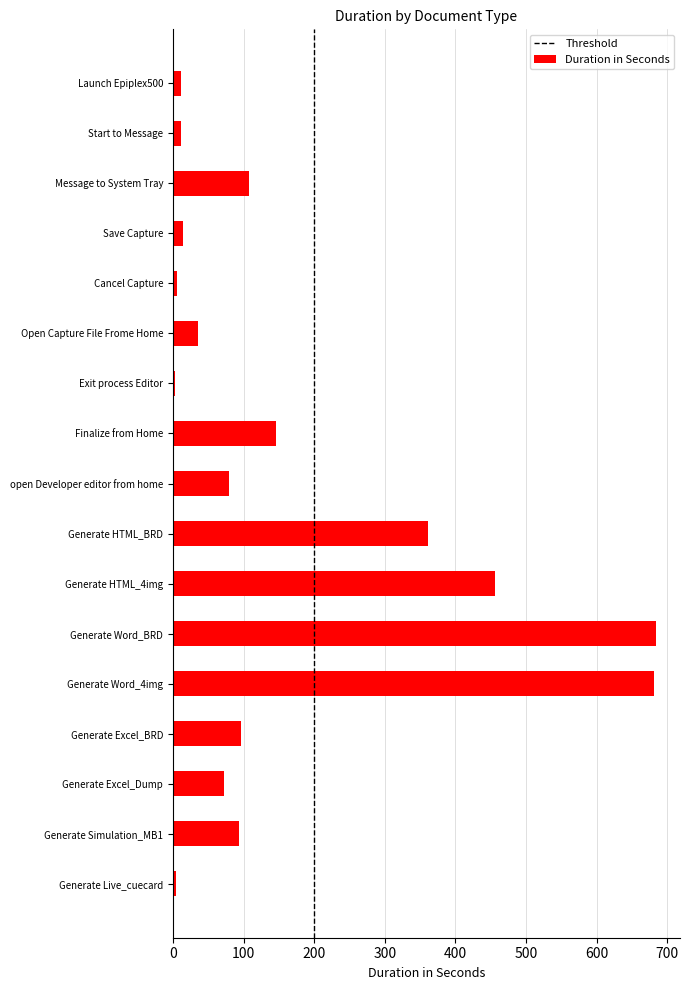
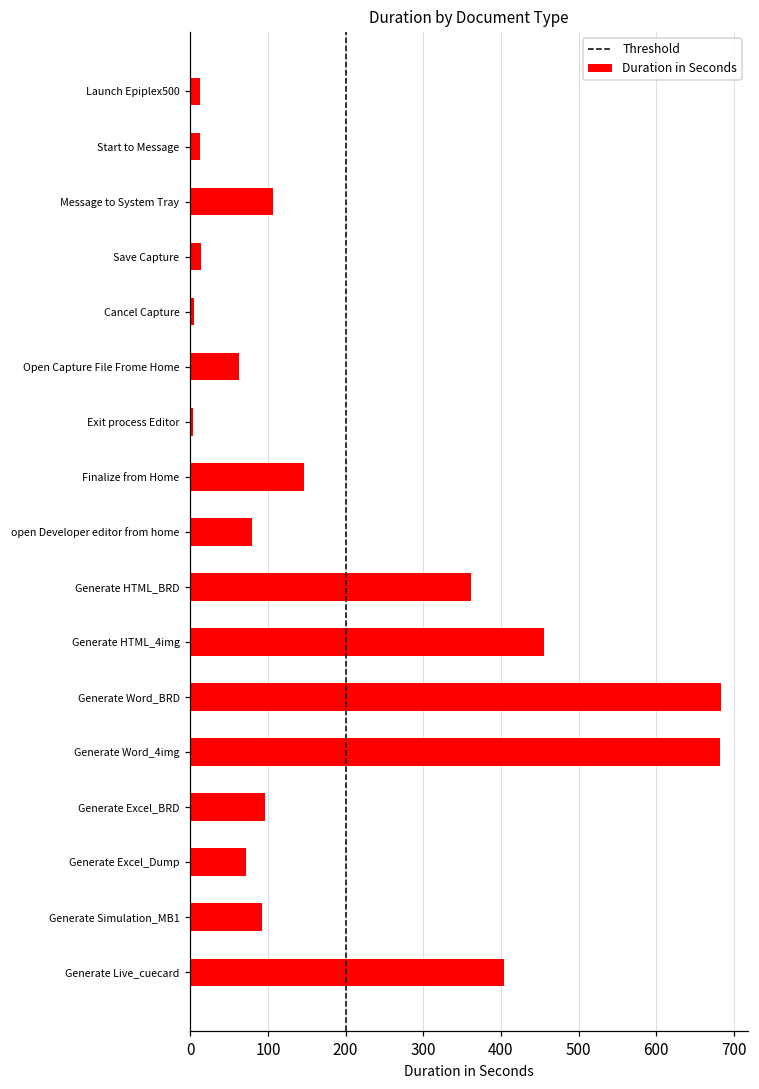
  {
    "Launch Epiplex500": 10,
    "Start to Message": 10,
    "Message to System Tray": 110,
    "Save Capture": 10,
    "Cancel Capture": 10,
-   "Open Capture File Frome Home": 40,
+   "Open Capture File Frome Home": 60,
    "Finalize from Home": 150,
    "open Developer editor from home": 80,
    "Generate HTML_BRD": 360,
    "Generate HTML_4img": 460,
    "Generate Word_BRD": 680,
    "Generate Word_4img": 680,
    "Generate Excel_BRD": 100,
    "Generate Excel_Dump": 70,
    "Generate Simulation_MB1": 90,
-   "Generate Live_cuecard": 0
+   "Generate Live_cuecard": 400
  }
